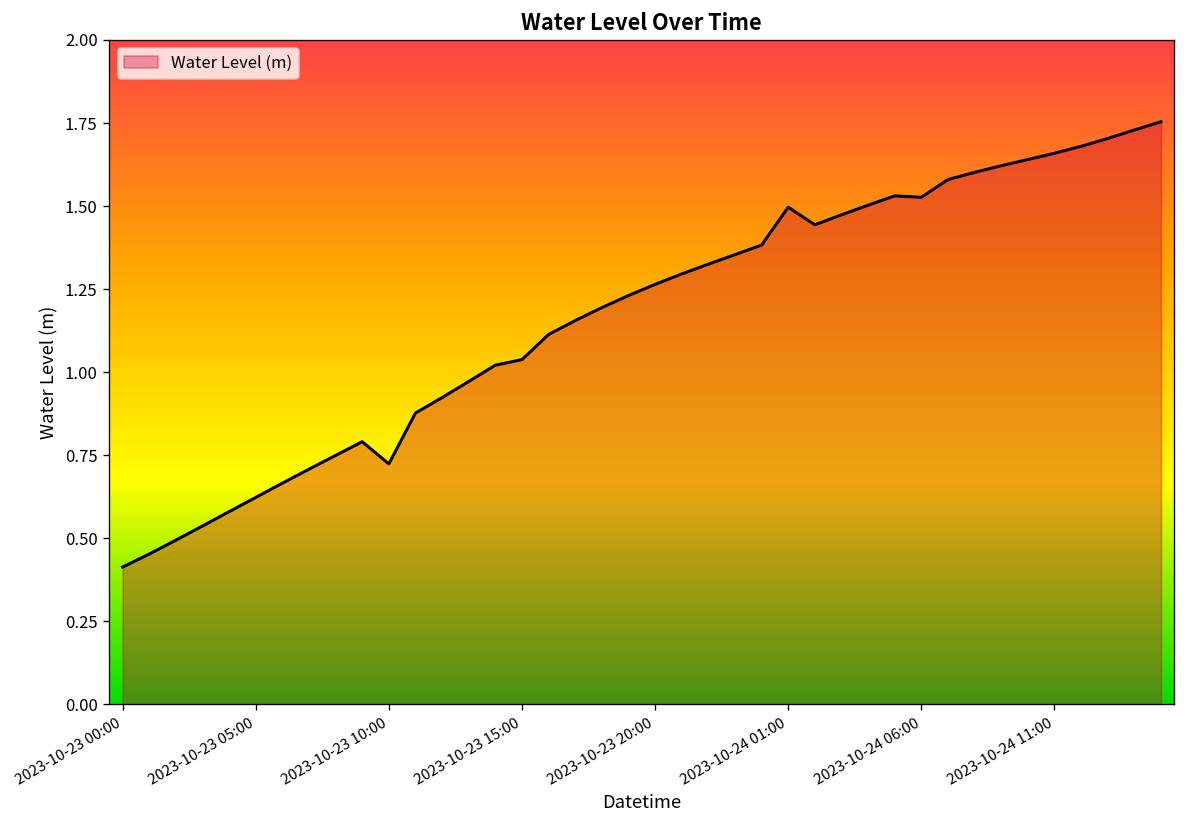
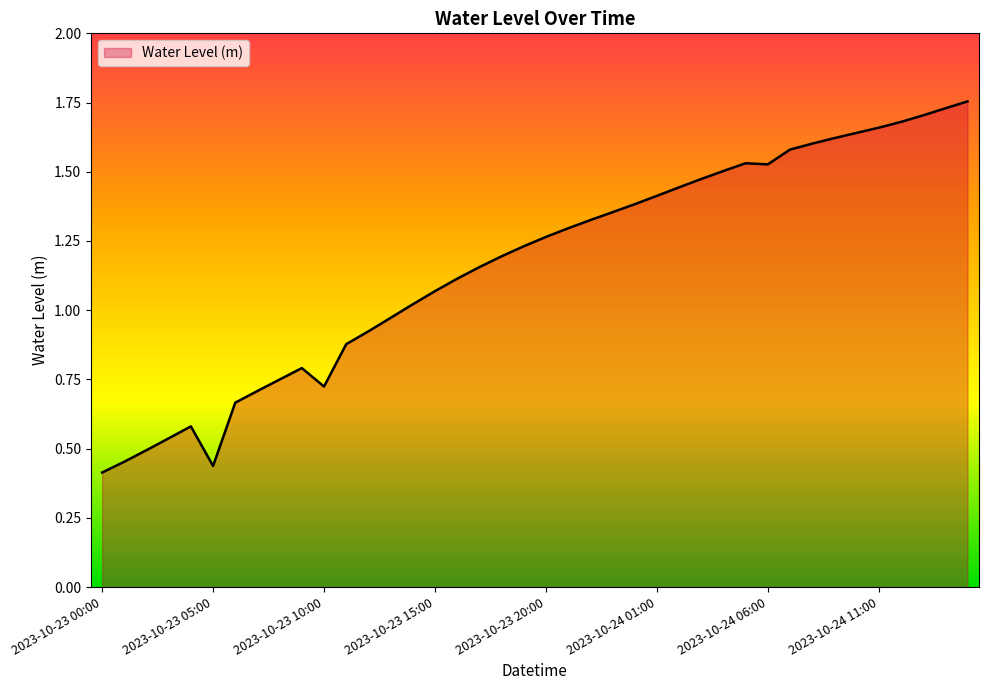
  {
    "2023-10-23 00:00": 0.41,
-   "2023-10-23 05:00": 0.62,
+   "2023-10-23 05:00": 0.44,
    "2023-10-23 10:00": 0.72,
-   "2023-10-23 15:00": 1.04,
+   "2023-10-23 15:00": 1.07,
    "2023-10-23 20:00": 1.26,
-   "2023-10-24 01:00": 1.50,
+   "2023-10-24 01:00": 1.41,
    "2023-10-24 06:00": 1.53,
    "2023-10-24 11:00": 1.66
  }
